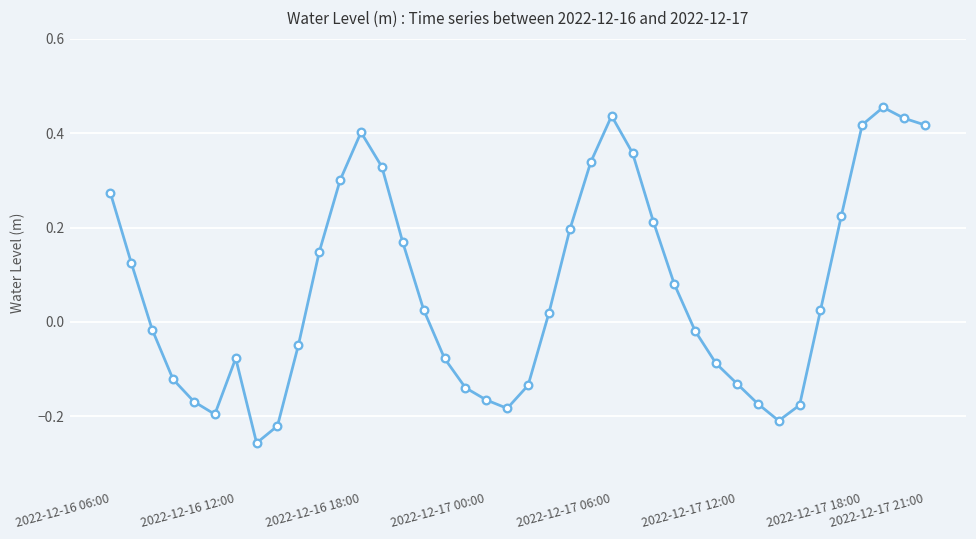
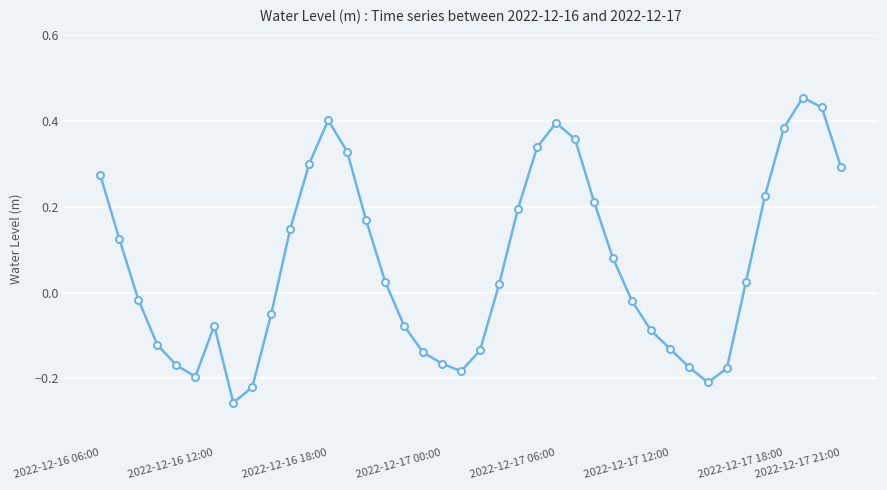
  {
    "2022-12-16 06:00": 0.27,
    "2022-12-16 12:00": -0.08,
    "2022-12-16 18:00": 0.40,
    "2022-12-17 00:00": -0.17,
-   "2022-12-17 06:00": 0.44,
+   "2022-12-17 06:00": 0.40,
    "2022-12-17 12:00": -0.13,
-   "2022-12-17 18:00": 0.42,
-   "2022-12-17 21:00": 0.42
+   "2022-12-17 18:00": 0.38,
+   "2022-12-17 21:00": 0.29
  }
